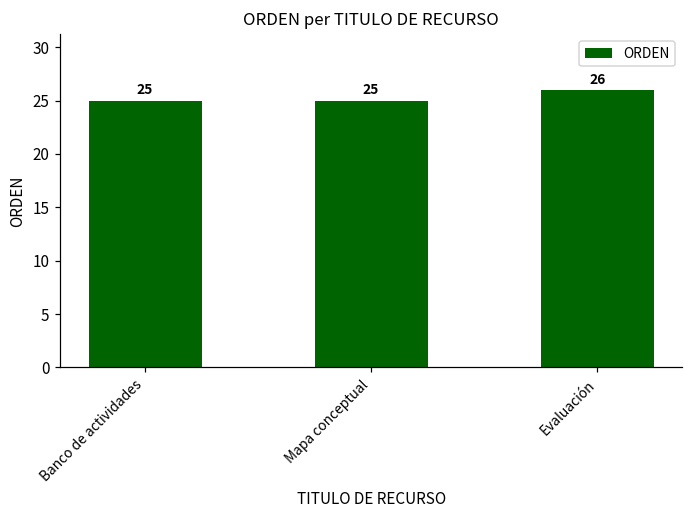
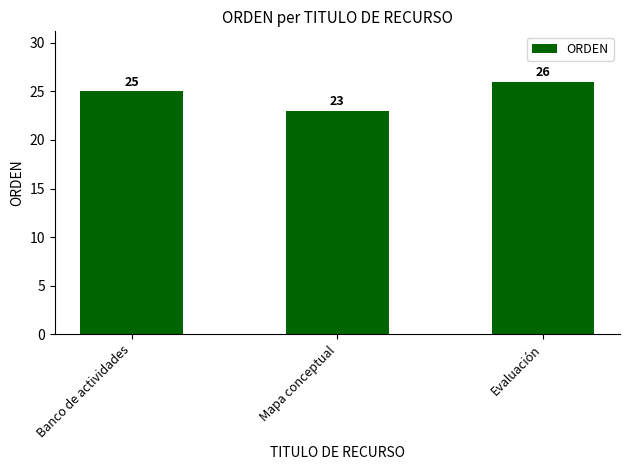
  {
    "Banco de actividades": 25,
-   "Mapa conceptual": 25,
+   "Mapa conceptual": 23,
    "Evaluación": 26
  }
